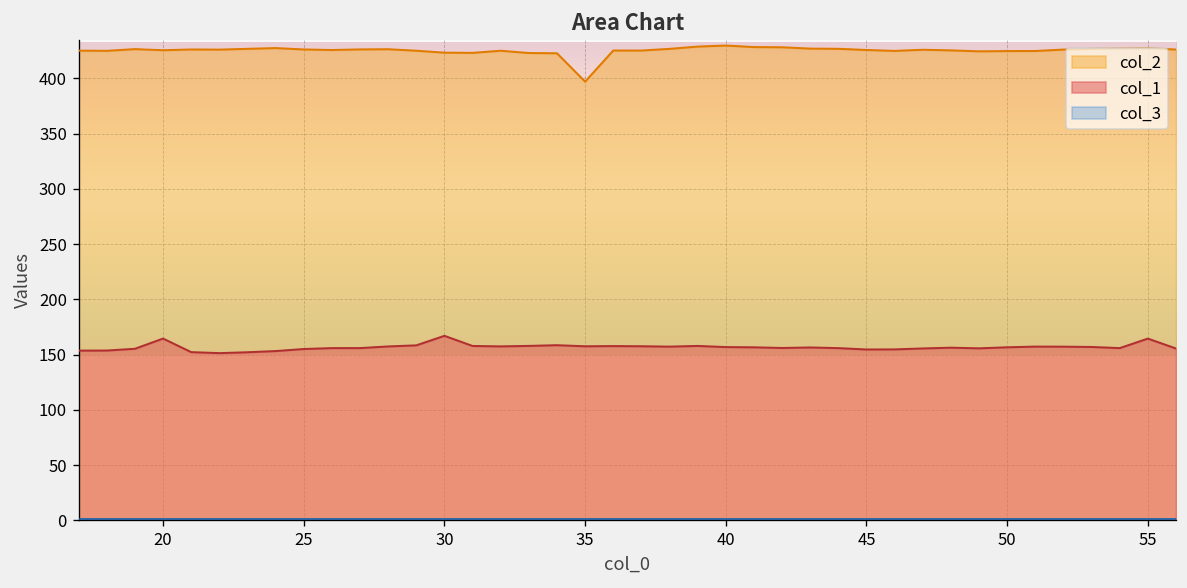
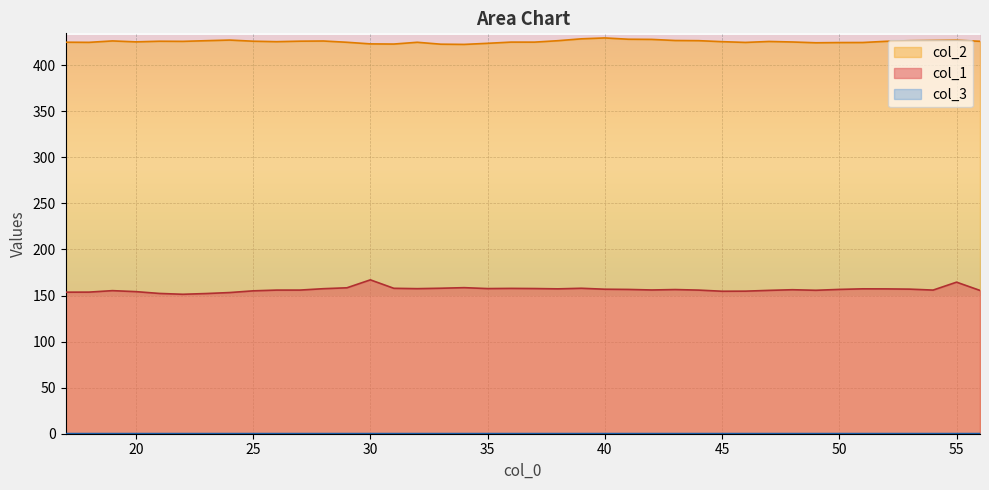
  {
    "col_2": {
      "20": 430,
      "25": 430,
      "30": 420,
-     "35": 400,
+     "35": 420,
      "40": 430,
      "45": 430,
      "50": 420,
      "55": 430
    },
    "col_1": {
-     "20": 160,
+     "20": 150,
      "25": 160,
      "30": 170,
      "35": 160,
      "40": 160,
      "45": 150,
      "50": 160,
      "55": 160
    },
    "col_3": {
      "20": 0,
      "25": 0,
      "30": 0,
      "35": 0,
      "40": 0,
      "45": 0,
      "50": 0,
      "55": 0
    }
  }
